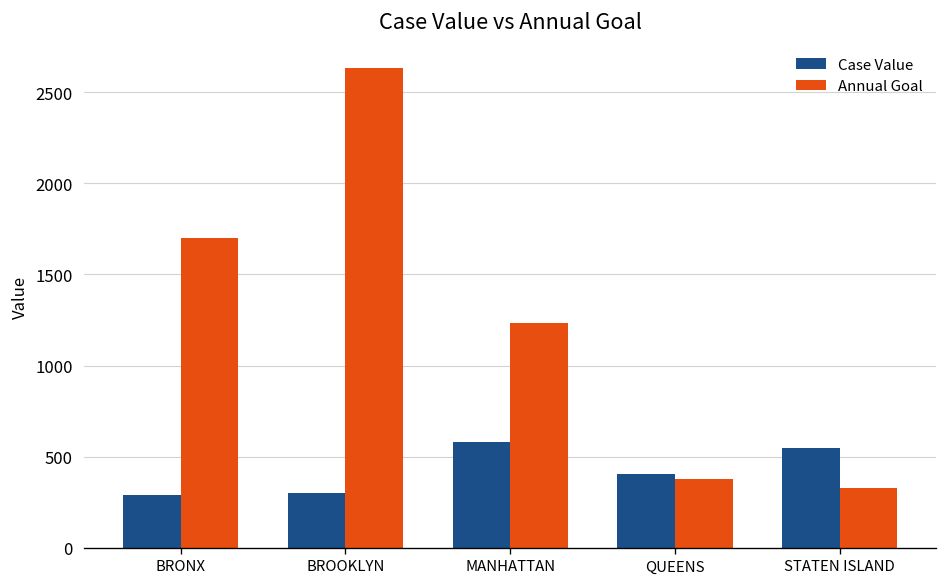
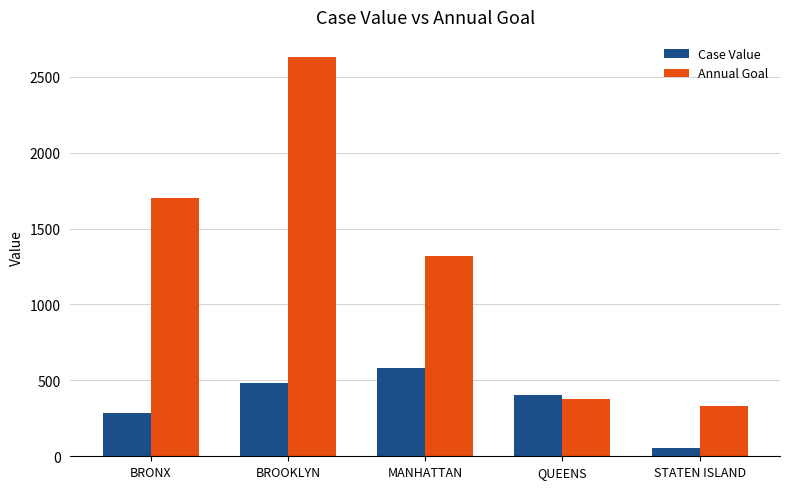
  {
    "Case Value": {
      "BRONX": 290,
-     "BROOKLYN": 300,
+     "BROOKLYN": 480,
      "MANHATTAN": 580,
      "QUEENS": 400,
-     "STATEN ISLAND": 550
+     "STATEN ISLAND": 50
    },
    "Annual Goal": {
      "BRONX": 1700,
      "BROOKLYN": 2630,
-     "MANHATTAN": 1240,
+     "MANHATTAN": 1320,
      "QUEENS": 380,
      "STATEN ISLAND": 330
    }
  }
